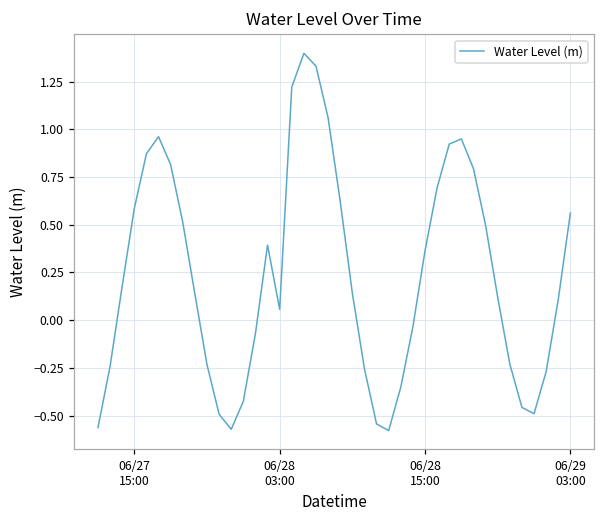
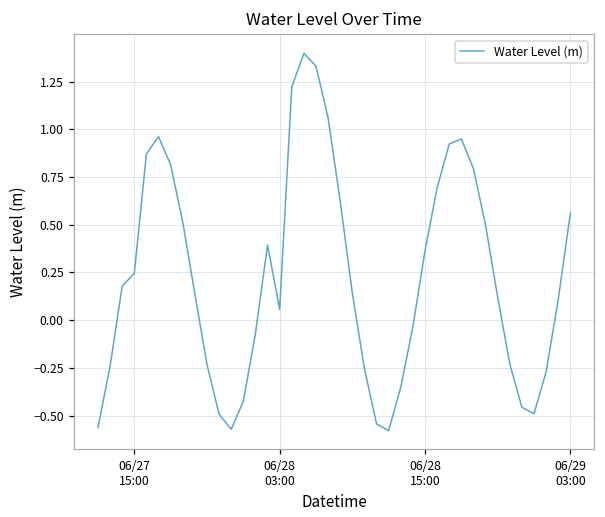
  {
-   "06/27 15:00": 0.59,
+   "06/27 15:00": 0.24,
    "06/28 03:00": 0.06,
    "06/28 15:00": 0.36,
    "06/29 03:00": 0.56
  }
